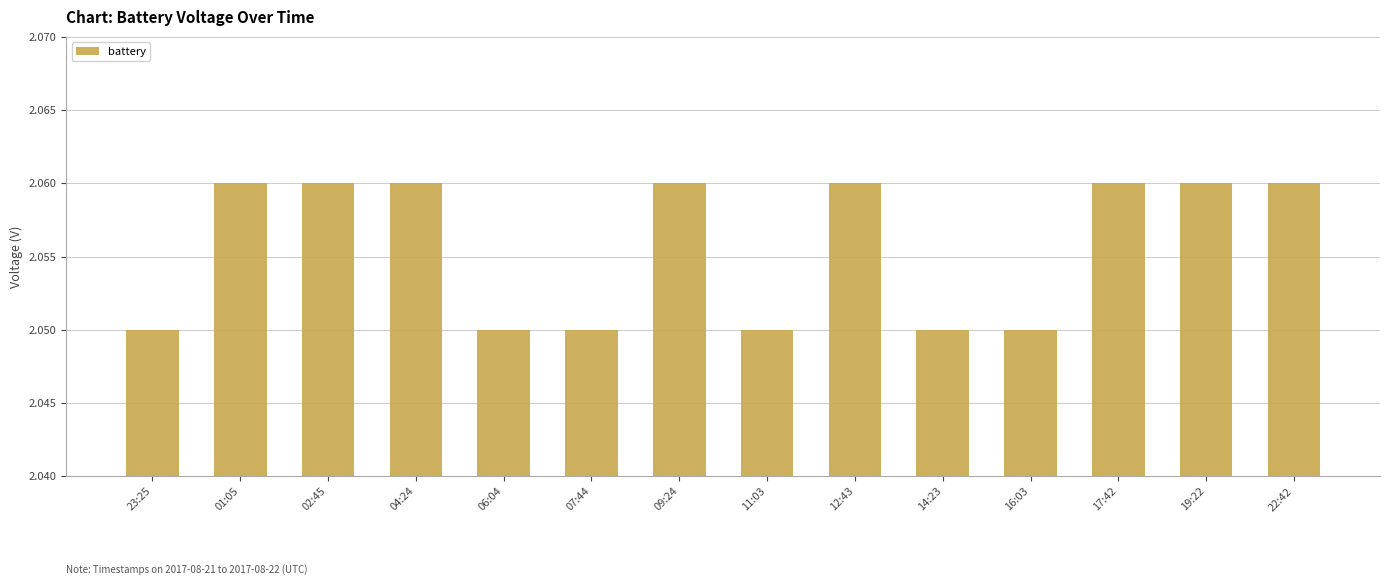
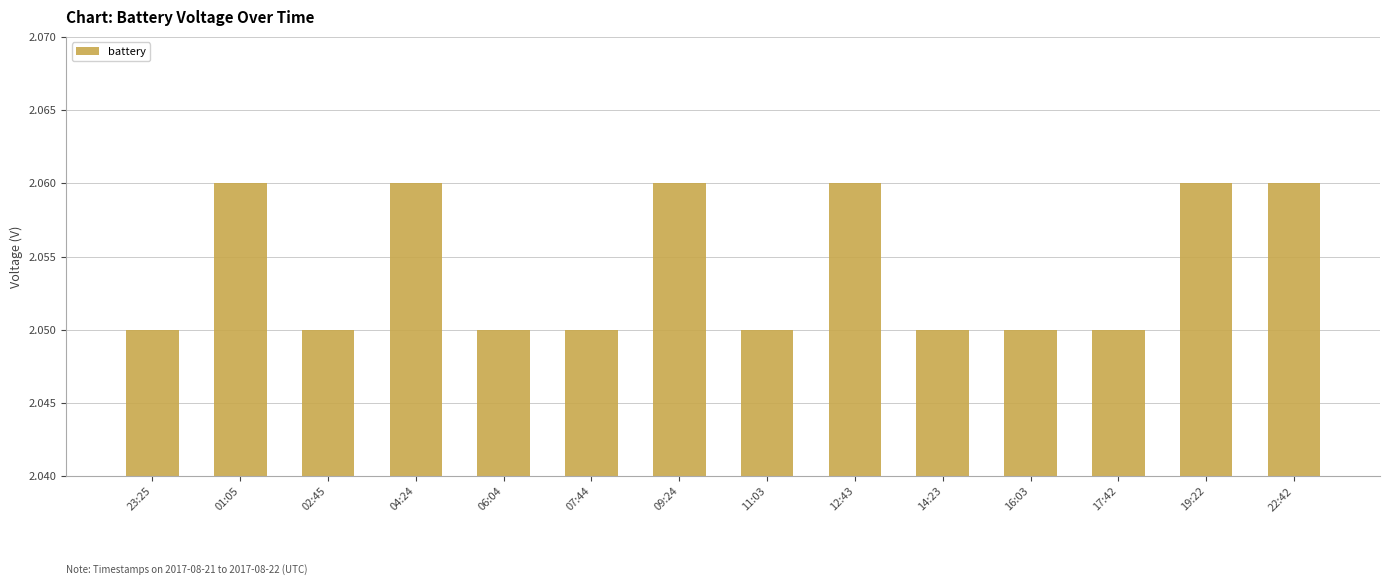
  {
    "23:25": 2.05,
    "01:05": 2.06,
-   "02:45": 2.06,
+   "02:45": 2.05,
    "04:24": 2.06,
    "06:04": 2.05,
    "07:44": 2.05,
    "09:24": 2.06,
    "11:03": 2.05,
    "12:43": 2.06,
    "14:23": 2.05,
    "16:03": 2.05,
-   "17:42": 2.06,
+   "17:42": 2.05,
    "19:22": 2.06,
    "22:42": 2.06
  }
